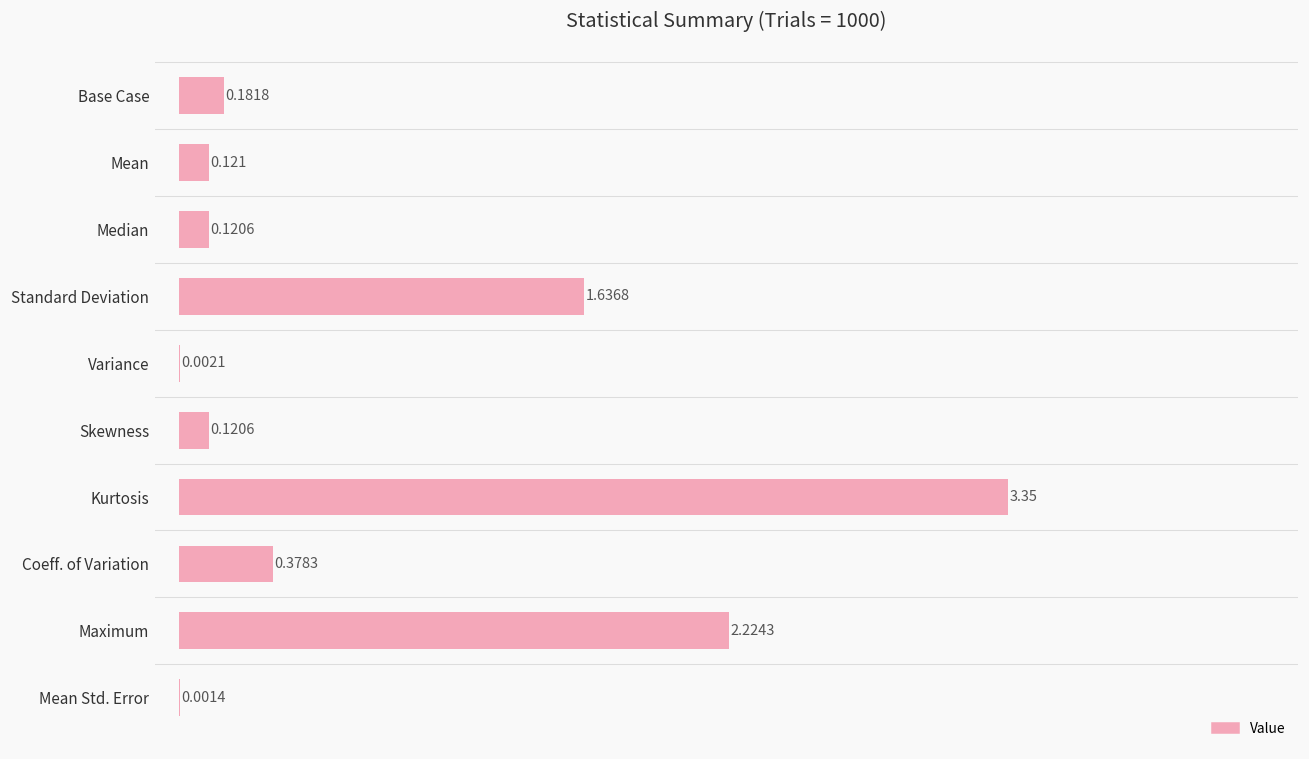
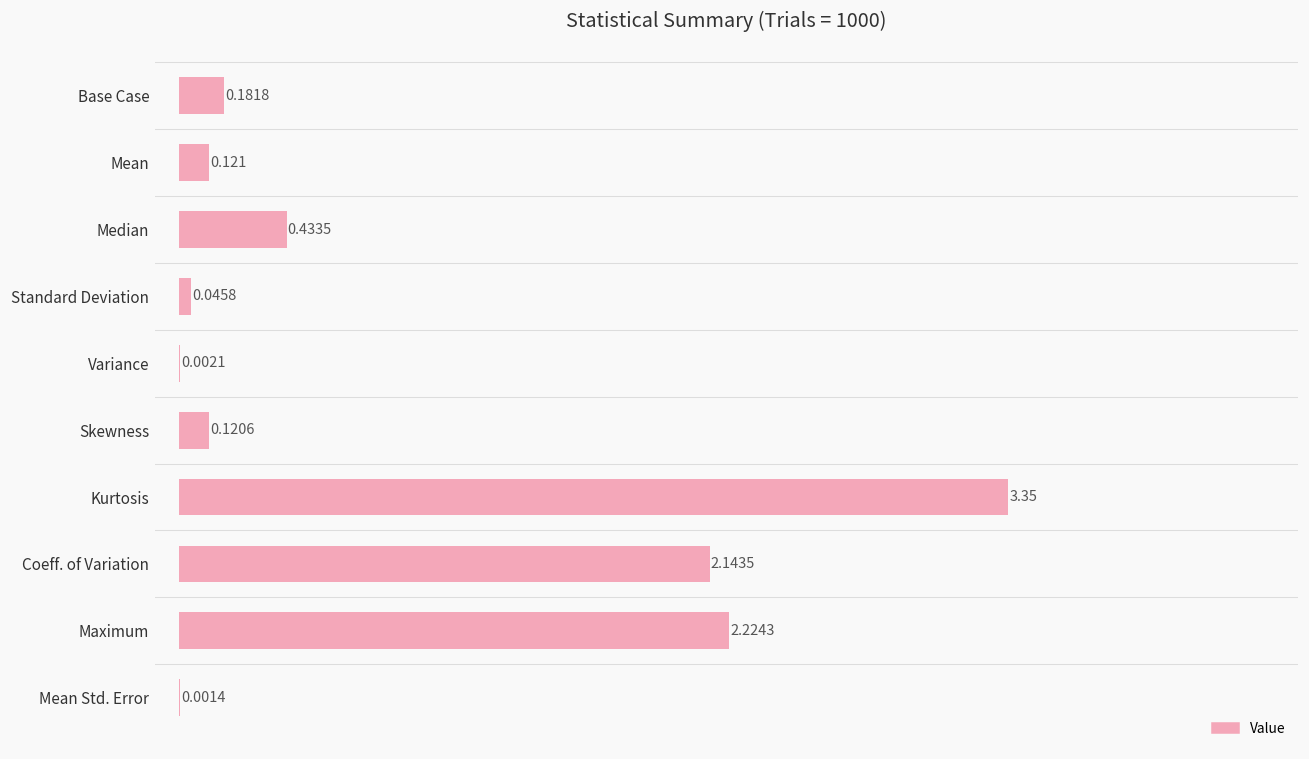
  {
    "Base Case": 0.1818,
    "Mean": 0.121,
-   "Median": 0.1206,
-   "Standard Deviation": 1.6368,
+   "Median": 0.4335,
+   "Standard Deviation": 0.0458,
    "Variance": 0.0021,
    "Skewness": 0.1206,
    "Kurtosis": 3.35,
-   "Coeff. of Variation": 0.3783,
+   "Coeff. of Variation": 2.1435,
    "Maximum": 2.2243,
    "Mean Std. Error": 0.0014
  }
